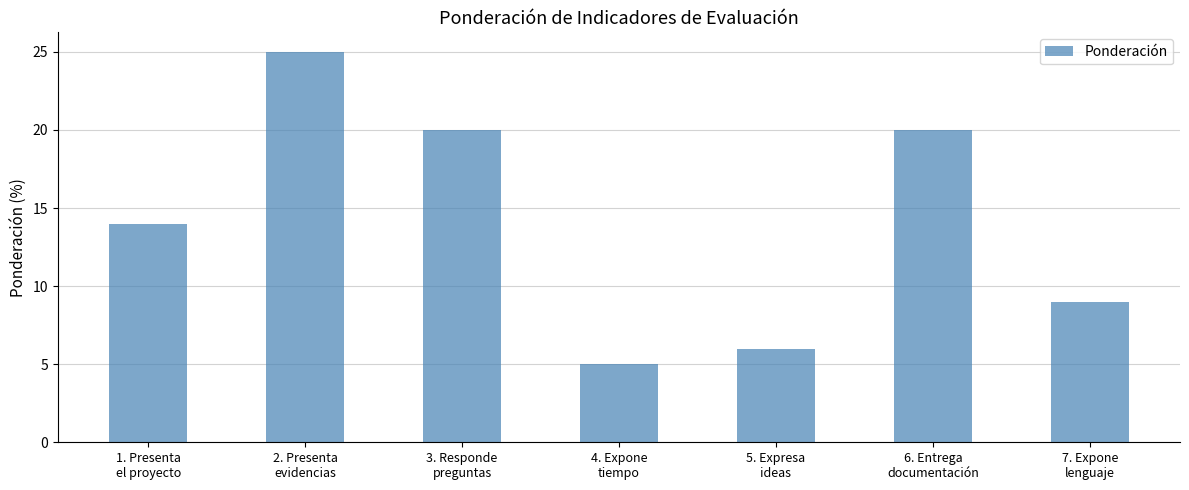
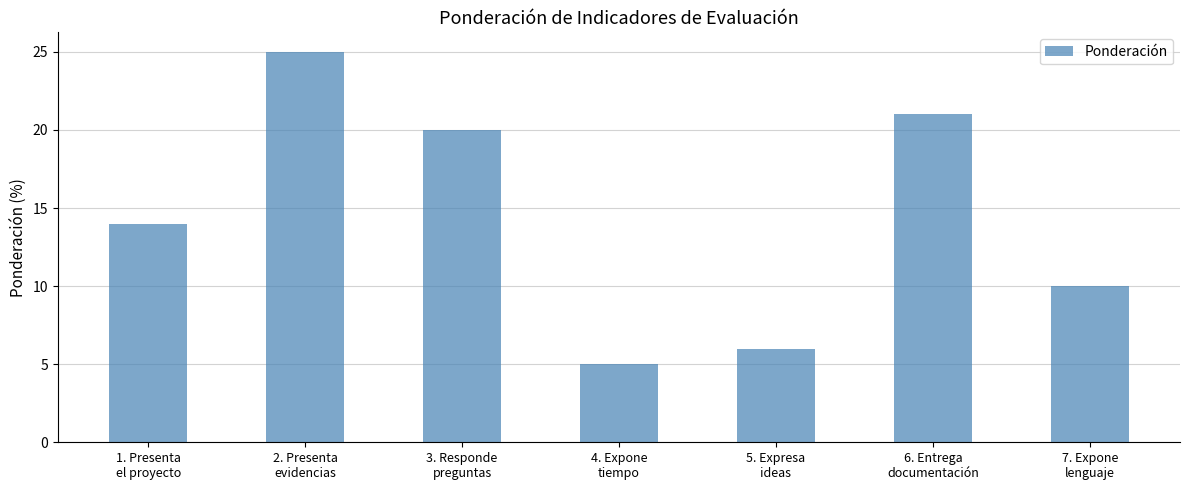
  {
    "1. Presenta el proyecto": 14,
    "2. Presenta evidencias": 25,
    "3. Responde preguntas": 20,
    "4. Expone tiempo": 5,
    "5. Expresa ideas": 6,
-   "6. Entrega documentación": 20,
-   "7. Expone lenguaje": 9
+   "6. Entrega documentación": 21,
+   "7. Expone lenguaje": 10
  }
